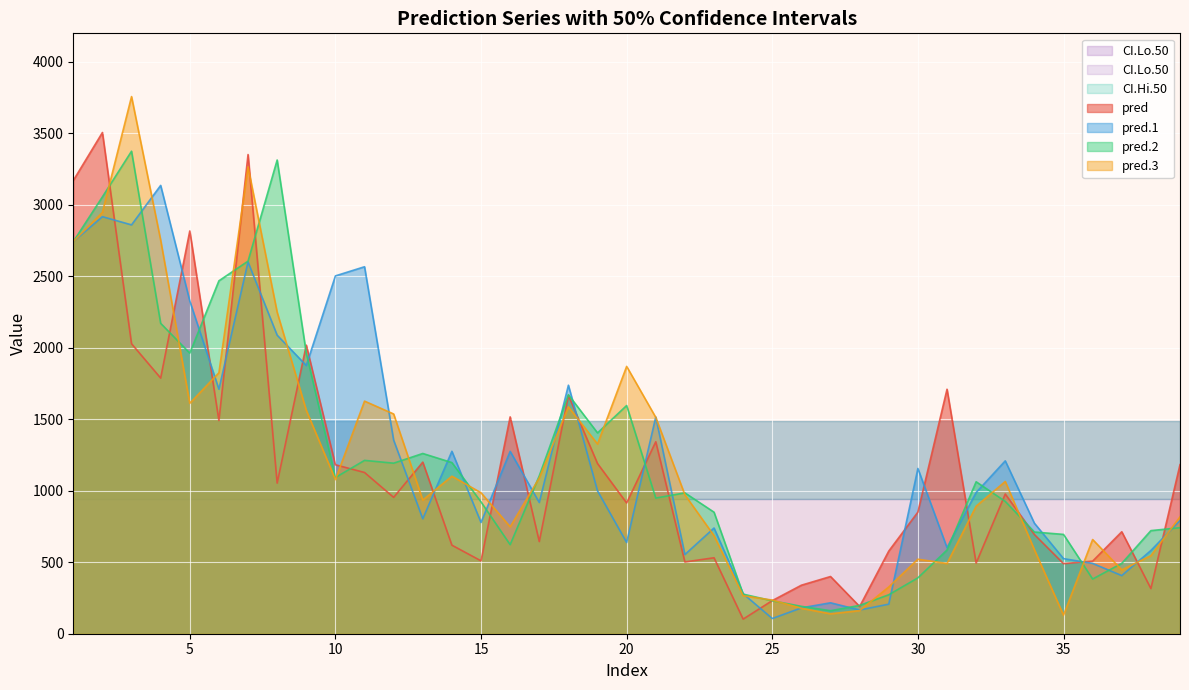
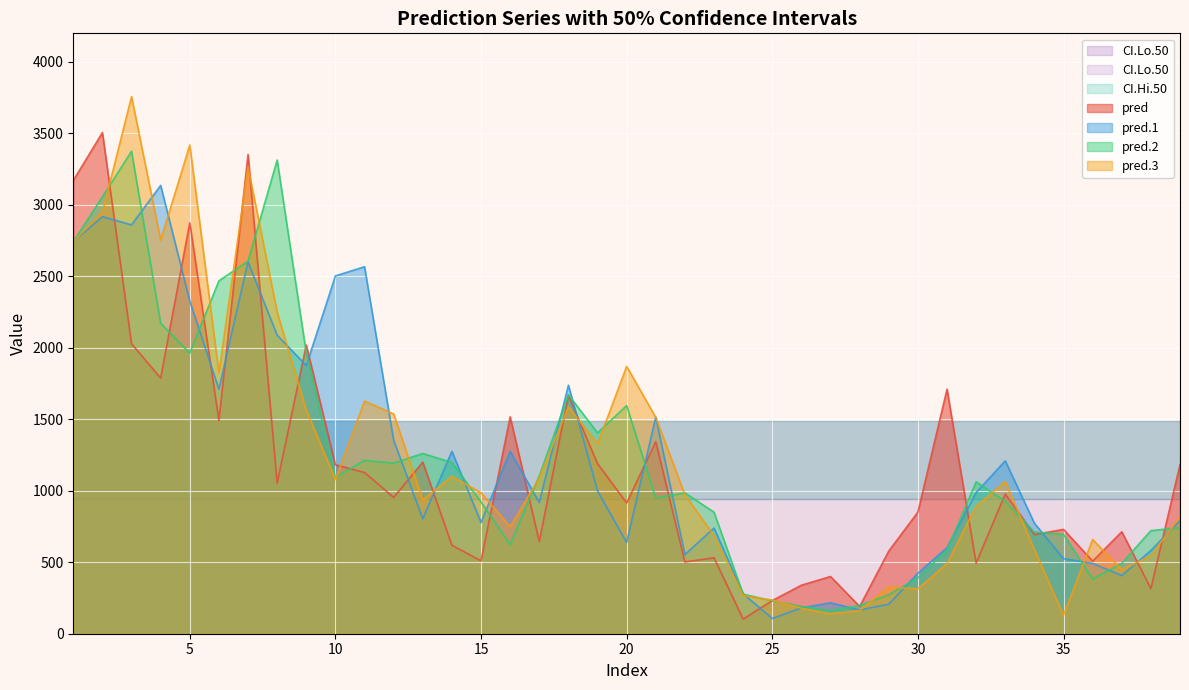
  {
    "pred": {
-     "5": 2820,
+     "5": 2870,
      "10": 1180,
      "15": 510,
      "20": 910,
      "30": 850,
-     "35": 490
+     "35": 730
    },
    "pred.1": {
      "5": 2330,
      "10": 2500,
      "15": 780,
      "20": 640,
      "25": 110,
-     "30": 1160,
+     "30": 420,
      "35": 530
    },
    "pred.3": {
-     "5": 1610,
+     "5": 3420,
      "15": 990,
      "20": 1870,
-     "30": 520,
+     "30": 310,
      "35": 130
    }
  }
